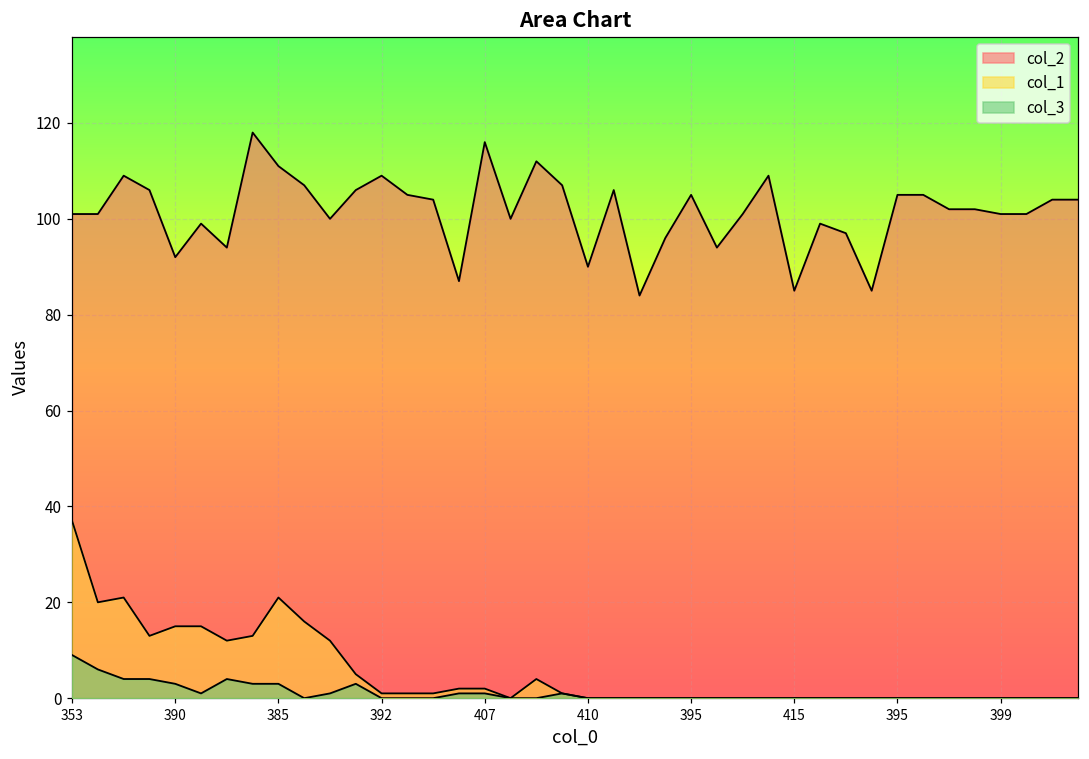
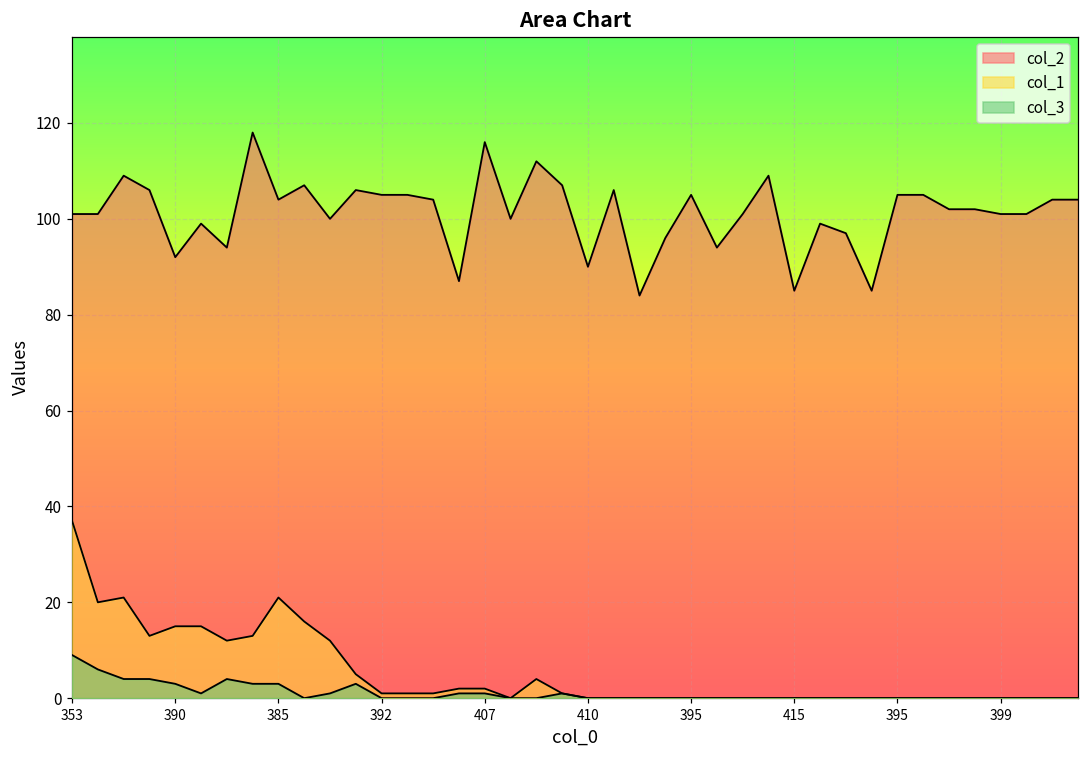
  {
    "col_2": {
      "353": 101,
      "390": 92,
-     "385": 111,
-     "392": 109,
+     "385": 104,
+     "392": 105,
      "407": 116,
      "410": 90,
      "415": 85,
      "399": 101
    },
    "col_1": {
      "353": 37,
      "390": 15,
      "385": 21,
      "392": 1,
      "407": 2
    },
    "col_3": {
      "353": 9,
      "390": 3,
      "385": 3,
      "392": 0,
      "407": 1
    }
  }
